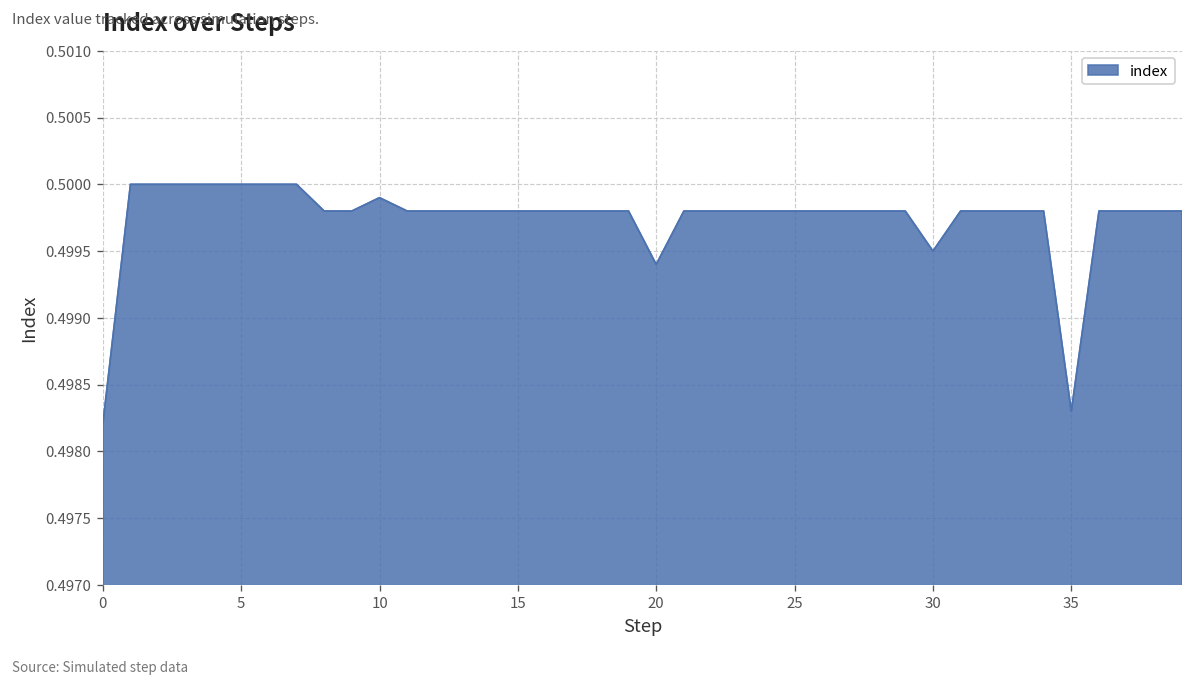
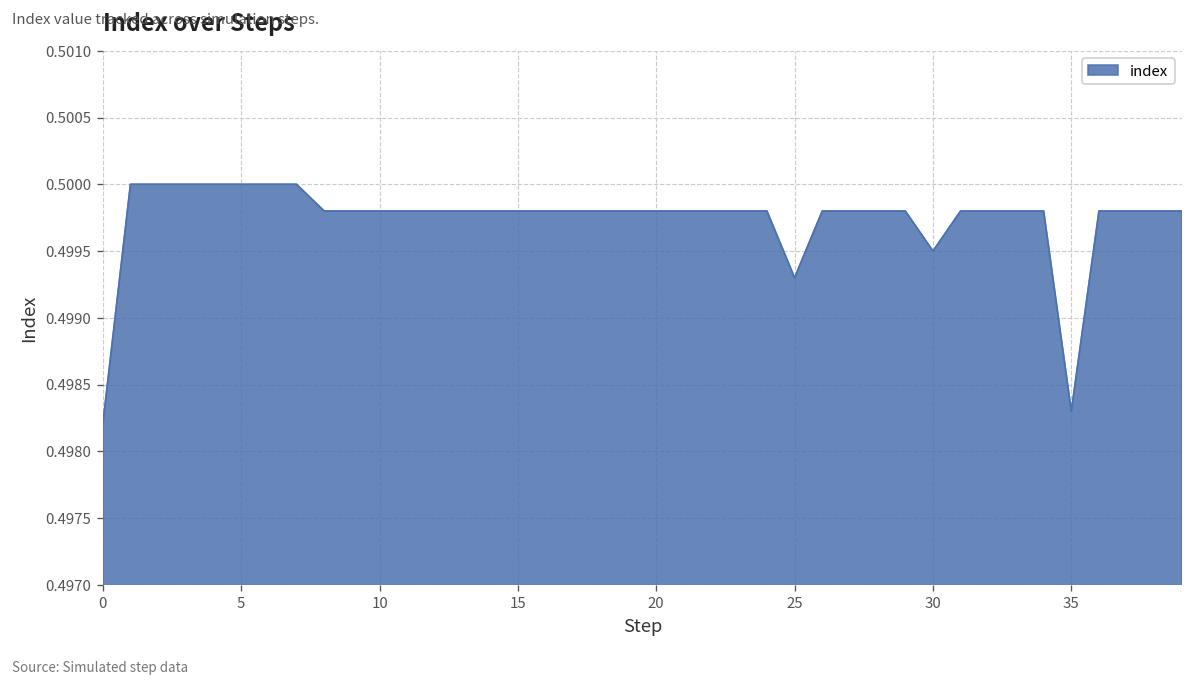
  {
    "0": 0.4982,
    "5": 0.5000,
-   "10": 0.4999,
+   "10": 0.4998,
    "15": 0.4998,
-   "20": 0.4994,
-   "25": 0.4998,
+   "20": 0.4998,
+   "25": 0.4993,
    "30": 0.4995,
    "35": 0.4983
  }
